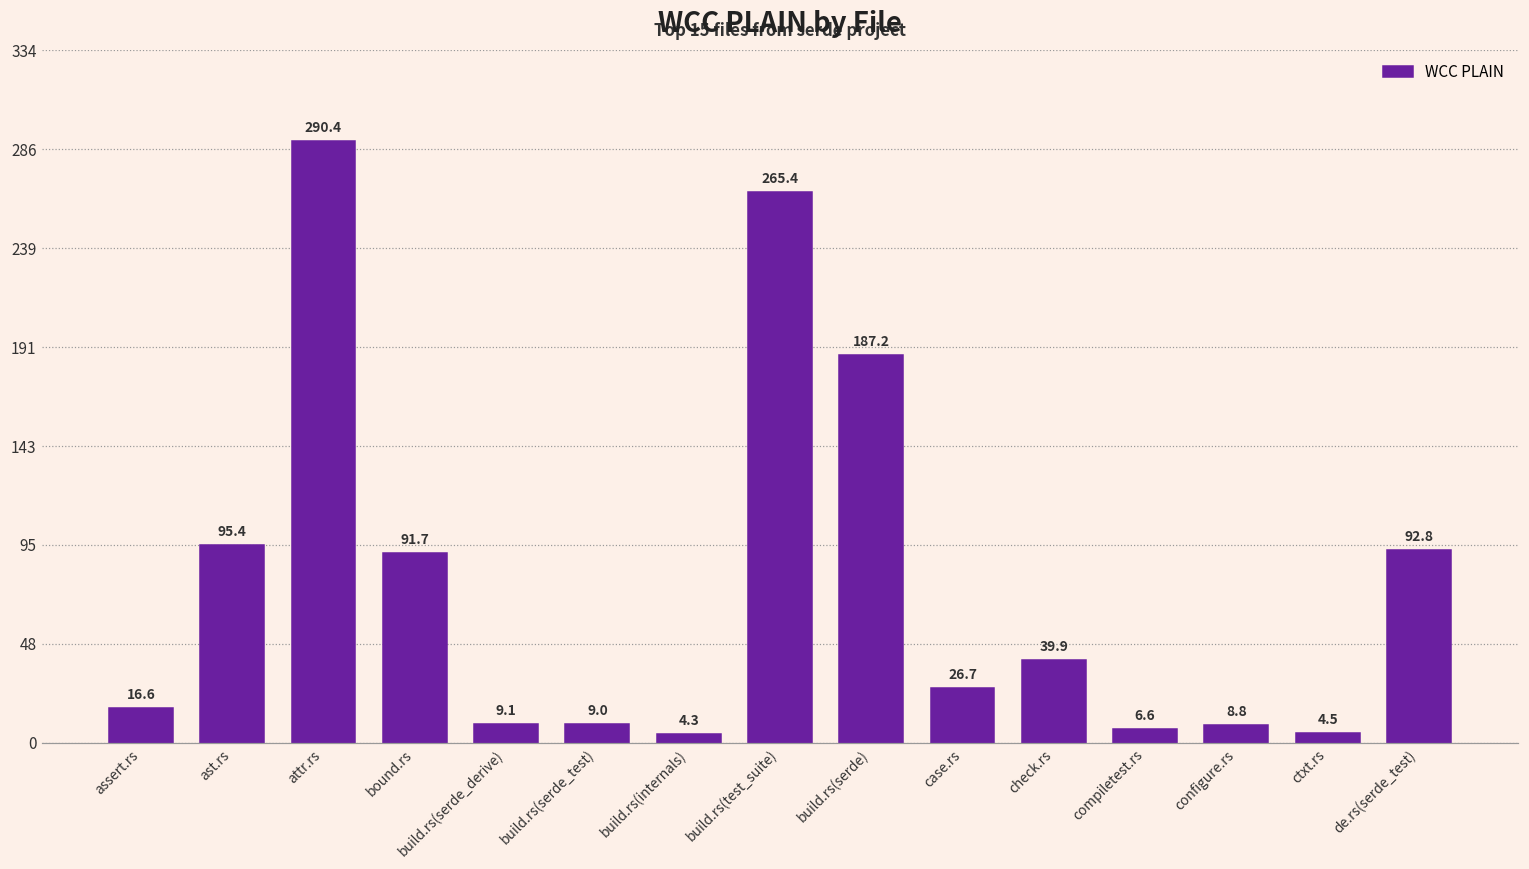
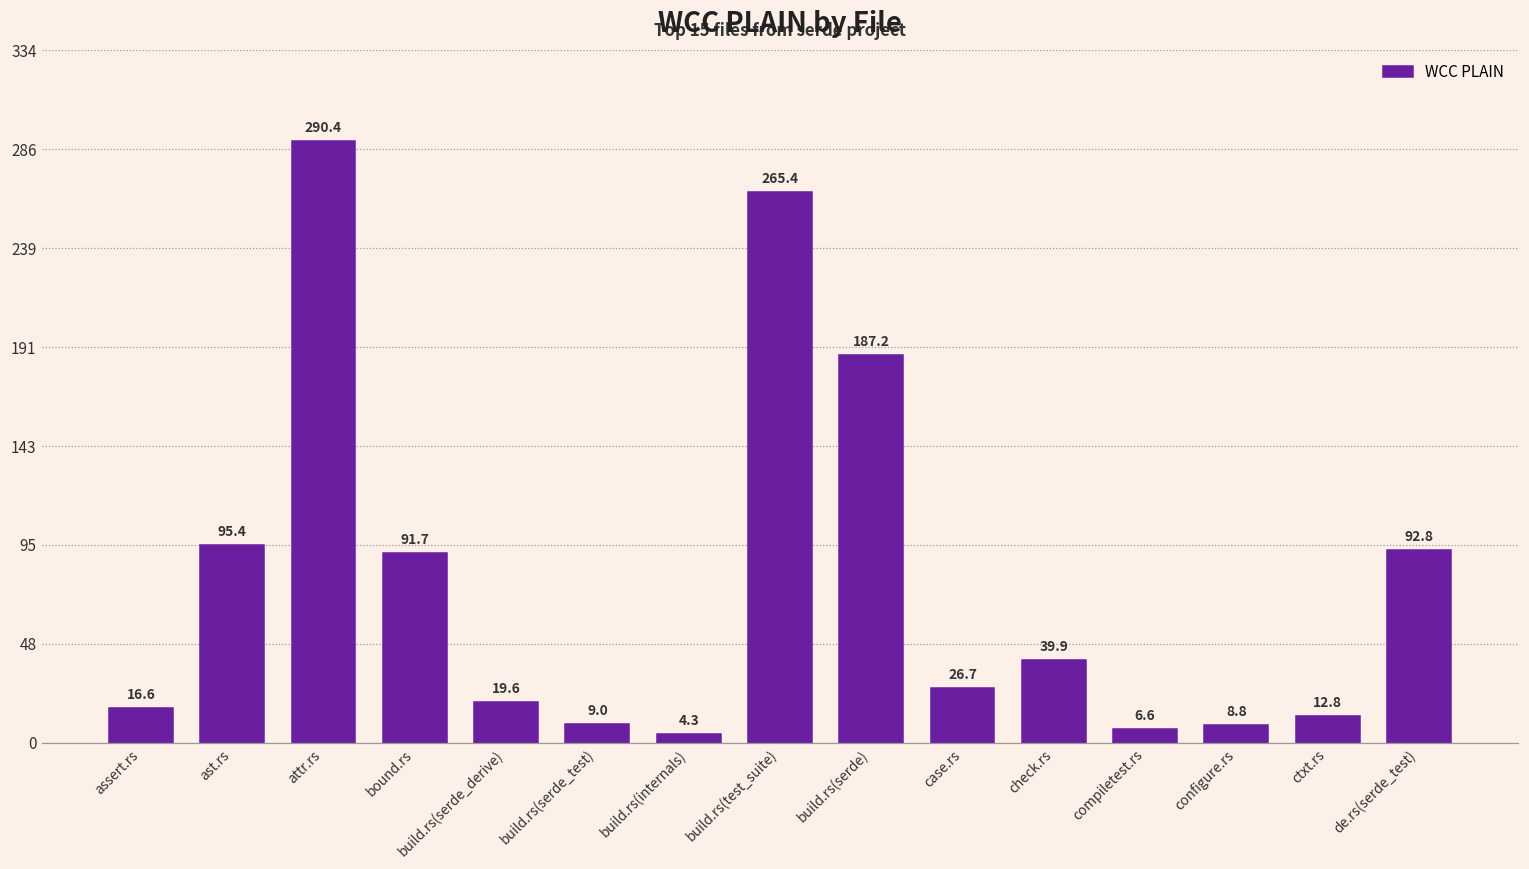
  {
    "assert.rs": 16.6,
    "ast.rs": 95.4,
    "attr.rs": 290.4,
    "bound.rs": 91.7,
-   "build.rs(serde_derive)": 9.1,
+   "build.rs(serde_derive)": 19.6,
    "build.rs(serde_test)": 9.0,
    "build.rs(internals)": 4.3,
    "build.rs(test_suite)": 265.4,
    "build.rs(serde)": 187.2,
    "case.rs": 26.7,
    "check.rs": 39.9,
    "compiletest.rs": 6.6,
    "configure.rs": 8.8,
-   "ctxt.rs": 4.5,
+   "ctxt.rs": 12.8,
    "de.rs(serde_test)": 92.8
  }
